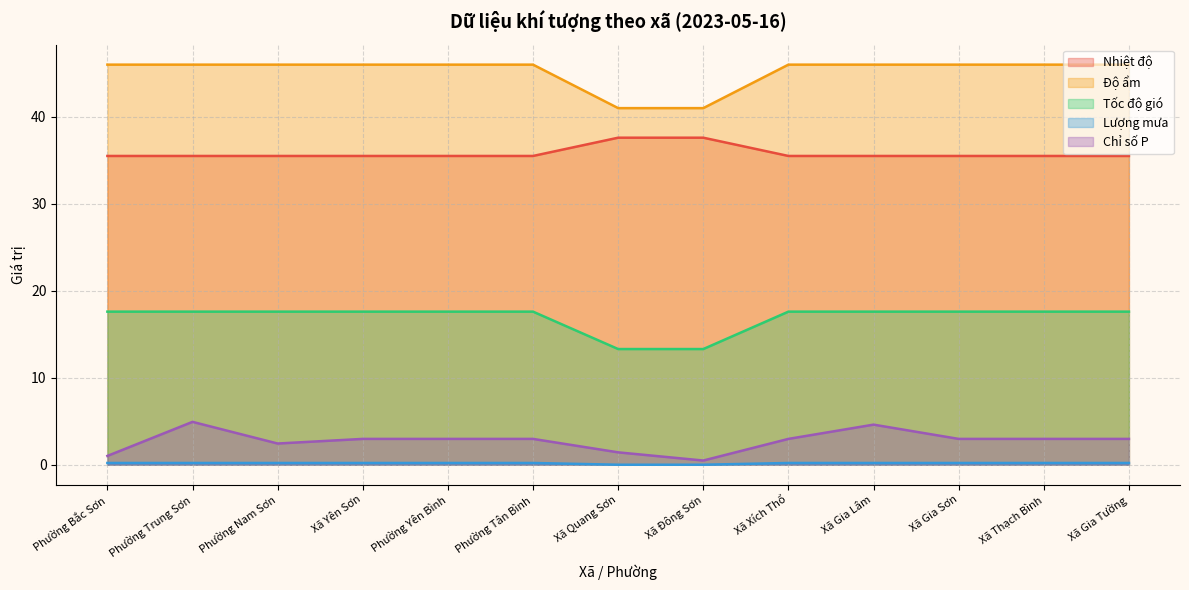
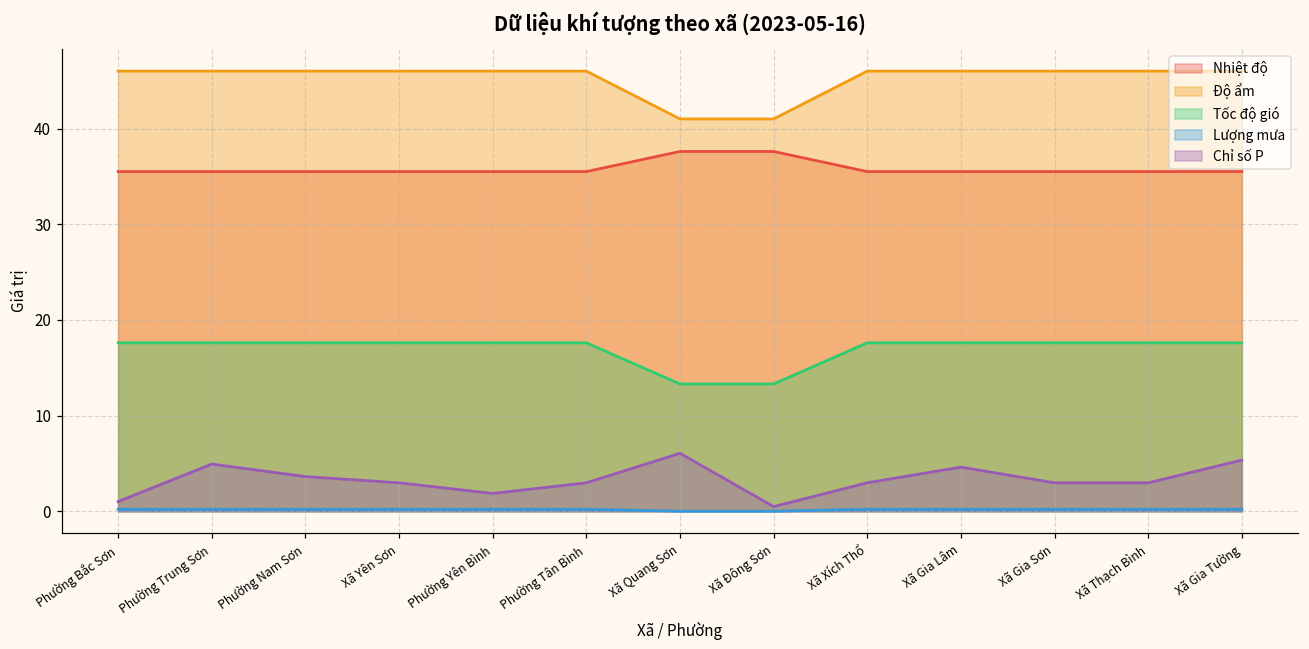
  {
    "Tốc độ gió": {
      "Phường Bắc Sơn": 18,
      "Phường Trung Sơn": 18,
      "Phường Nam Sơn": 18,
      "Xã Yên Sơn": 18,
      "Phường Yên Bình": 18,
      "Phường Tân Bình": 18,
      "Xã Quang Sơn": 13,
      "Xã Đông Sơn": 13,
      "Xã Xích Thổ": 18,
      "Xã Gia Lâm": 18,
      "Xã Gia Sơn": 18,
      "Xã Thạch Bình": 18,
      "Xã Gia Tường": 18
    },
    "Lượng mưa": {
      "Phường Bắc Sơn": 0,
      "Phường Trung Sơn": 0,
      "Phường Nam Sơn": 0,
      "Xã Yên Sơn": 0,
      "Phường Yên Bình": 0,
      "Phường Tân Bình": 0,
      "Xã Quang Sơn": 0,
      "Xã Đông Sơn": 0,
      "Xã Xích Thổ": 0,
      "Xã Gia Lâm": 0,
      "Xã Gia Sơn": 0,
      "Xã Thạch Bình": 0,
      "Xã Gia Tường": 0
    },
    "Chỉ số P": {
      "Phường Bắc Sơn": 1,
      "Phường Trung Sơn": 5,
-     "Phường Nam Sơn": 2,
+     "Phường Nam Sơn": 4,
      "Xã Yên Sơn": 3,
-     "Phường Yên Bình": 3,
+     "Phường Yên Bình": 2,
      "Phường Tân Bình": 3,
-     "Xã Quang Sơn": 1,
+     "Xã Quang Sơn": 6,
      "Xã Đông Sơn": 0,
      "Xã Xích Thổ": 3,
      "Xã Gia Lâm": 5,
      "Xã Gia Sơn": 3,
      "Xã Thạch Bình": 3,
-     "Xã Gia Tường": 3
+     "Xã Gia Tường": 5
    }
  }
